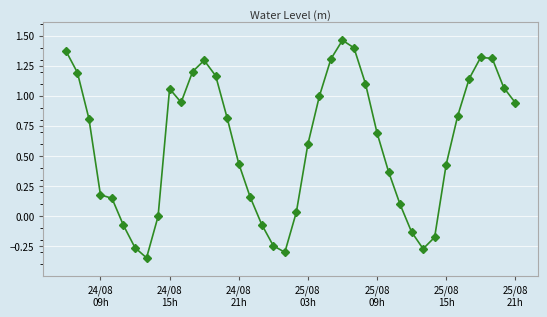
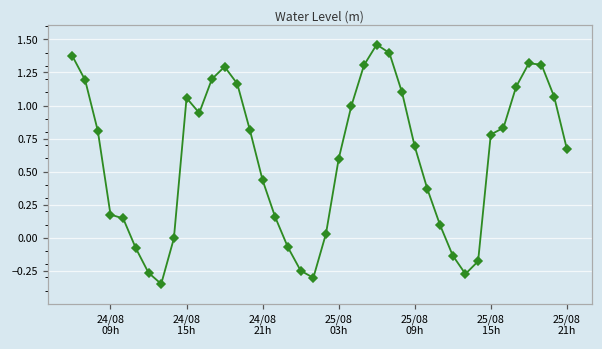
  {
    "24/08 09h": 0.18,
    "24/08 15h": 1.06,
    "24/08 21h": 0.44,
    "25/08 03h": 0.60,
    "25/08 09h": 0.69,
-   "25/08 15h": 0.43,
-   "25/08 21h": 0.94
+   "25/08 15h": 0.78,
+   "25/08 21h": 0.67
  }
